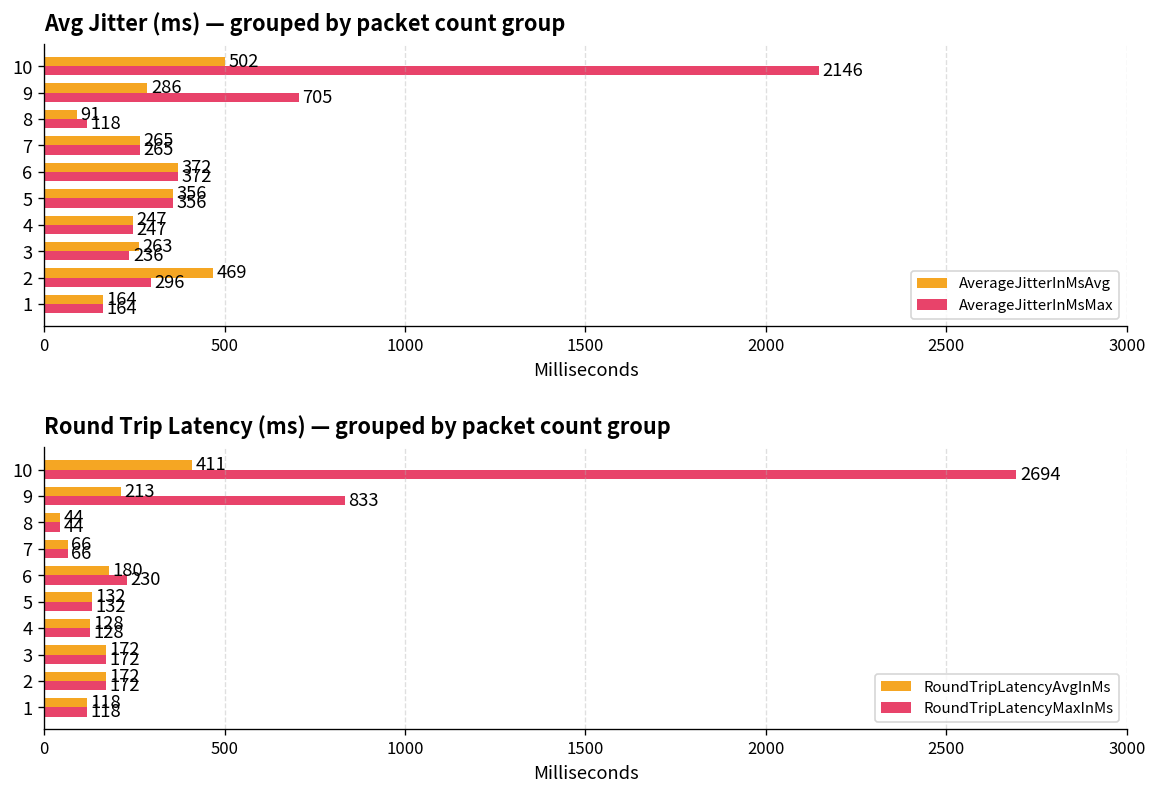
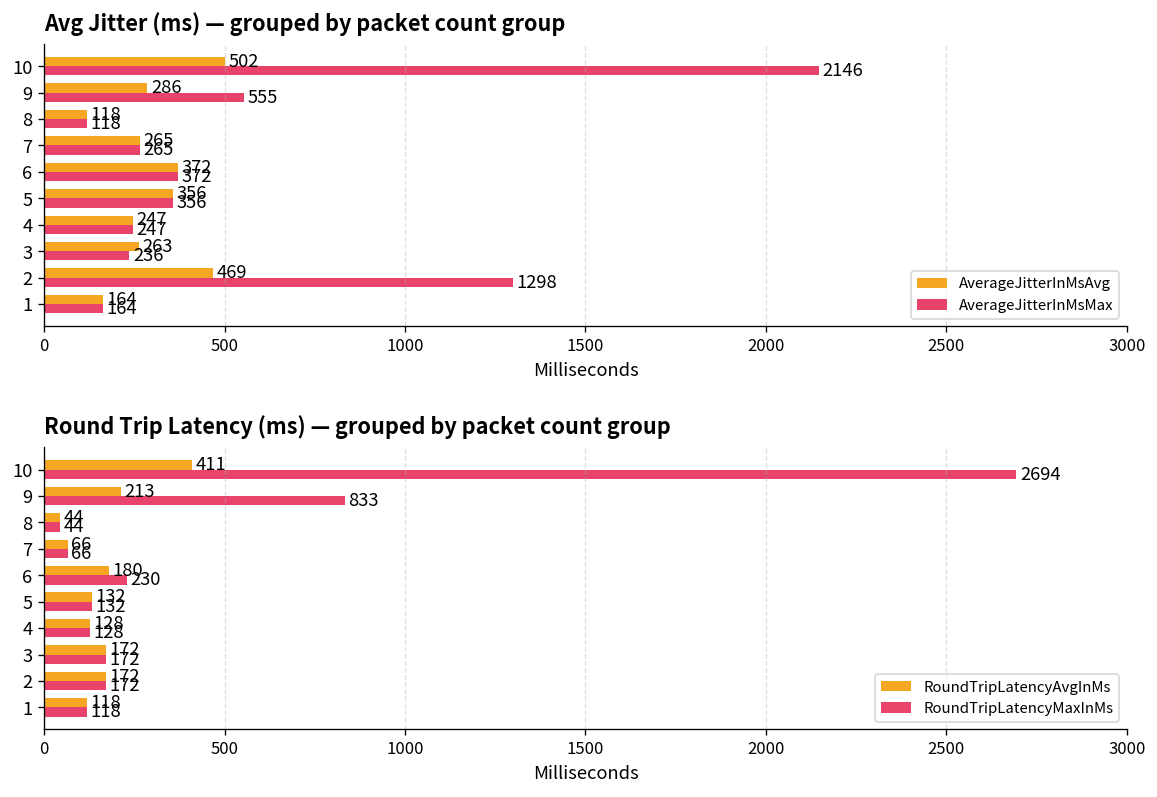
  {
    "Avg Jitter (ms) — grouped by packet count group": {
      "AverageJitterInMsAvg": {
        "10": 502,
        "9": 286,
-       "8": 91,
+       "8": 118,
        "2": 469
      },
      "AverageJitterInMsMax": {
        "10": 2146,
-       "9": 705,
-       "2": 296
+       "9": 555,
+       "2": 1298
      }
    },
    "Round Trip Latency (ms) — grouped by packet count group": {
      "RoundTripLatencyAvgInMs": {
        "10": 411,
        "9": 213
      },
      "RoundTripLatencyMaxInMs": {
        "10": 2694,
        "9": 833
      }
    }
  }
